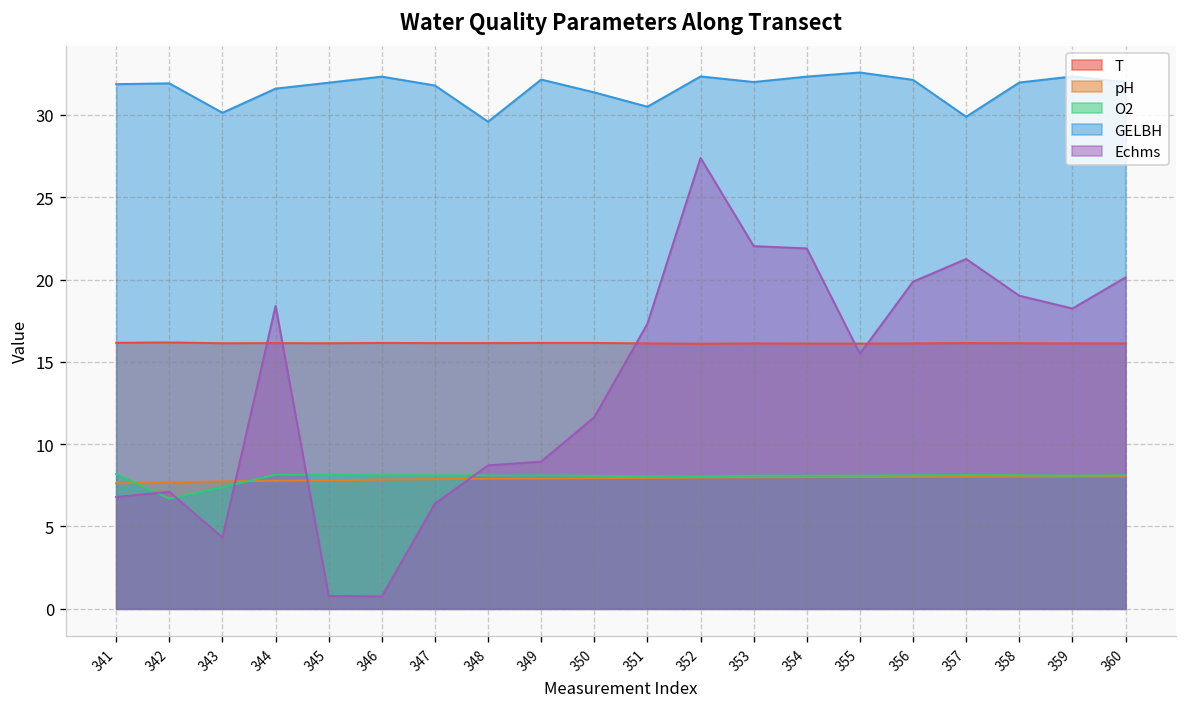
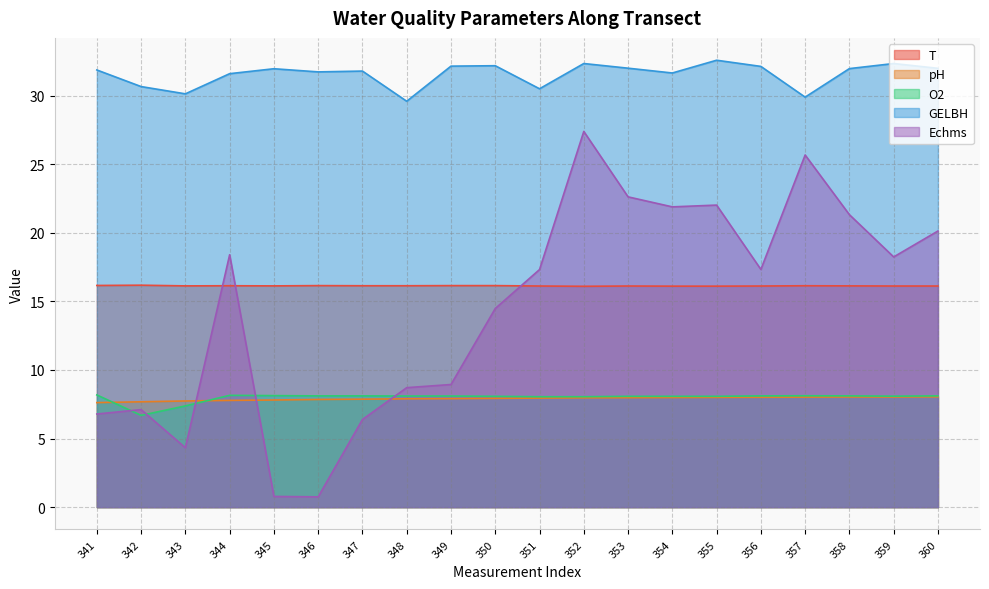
  {
    "O2": {
      "341": 8.2,
      "342": 6.7,
      "343": 7.4,
      "344": 8.2,
      "345": 8.1,
      "346": 8.1,
      "347": 8.1,
      "348": 8.1,
      "349": 8.1
    },
    "GELBH": {
      "341": 31.9,
-     "342": 31.9,
+     "342": 30.7,
      "343": 30.1,
      "344": 31.6,
      "345": 32.0,
-     "346": 32.3,
+     "346": 31.7,
      "347": 31.8,
      "348": 29.6,
      "349": 32.2,
-     "350": 31.4,
+     "350": 32.2,
      "351": 30.5,
      "352": 32.3,
      "353": 32.0,
-     "354": 32.3,
+     "354": 31.7,
      "355": 32.6,
      "356": 32.1,
      "357": 29.9,
      "358": 32.0
    },
    "Echms": {
      "341": 6.8,
      "342": 7.1,
      "343": 4.3,
      "344": 18.4,
      "345": 0.8,
      "346": 0.8,
      "347": 6.4,
      "348": 8.7,
      "349": 8.9,
-     "350": 11.6,
+     "350": 14.5,
      "351": 17.3,
      "352": 27.4,
-     "353": 22.0,
+     "353": 22.6,
      "354": 21.9,
-     "355": 15.5,
-     "356": 19.9,
-     "357": 21.3,
-     "358": 19.0,
+     "355": 22.0,
+     "356": 17.3,
+     "357": 25.7,
+     "358": 21.3,
      "359": 18.2,
      "360": 20.1
    }
  }
